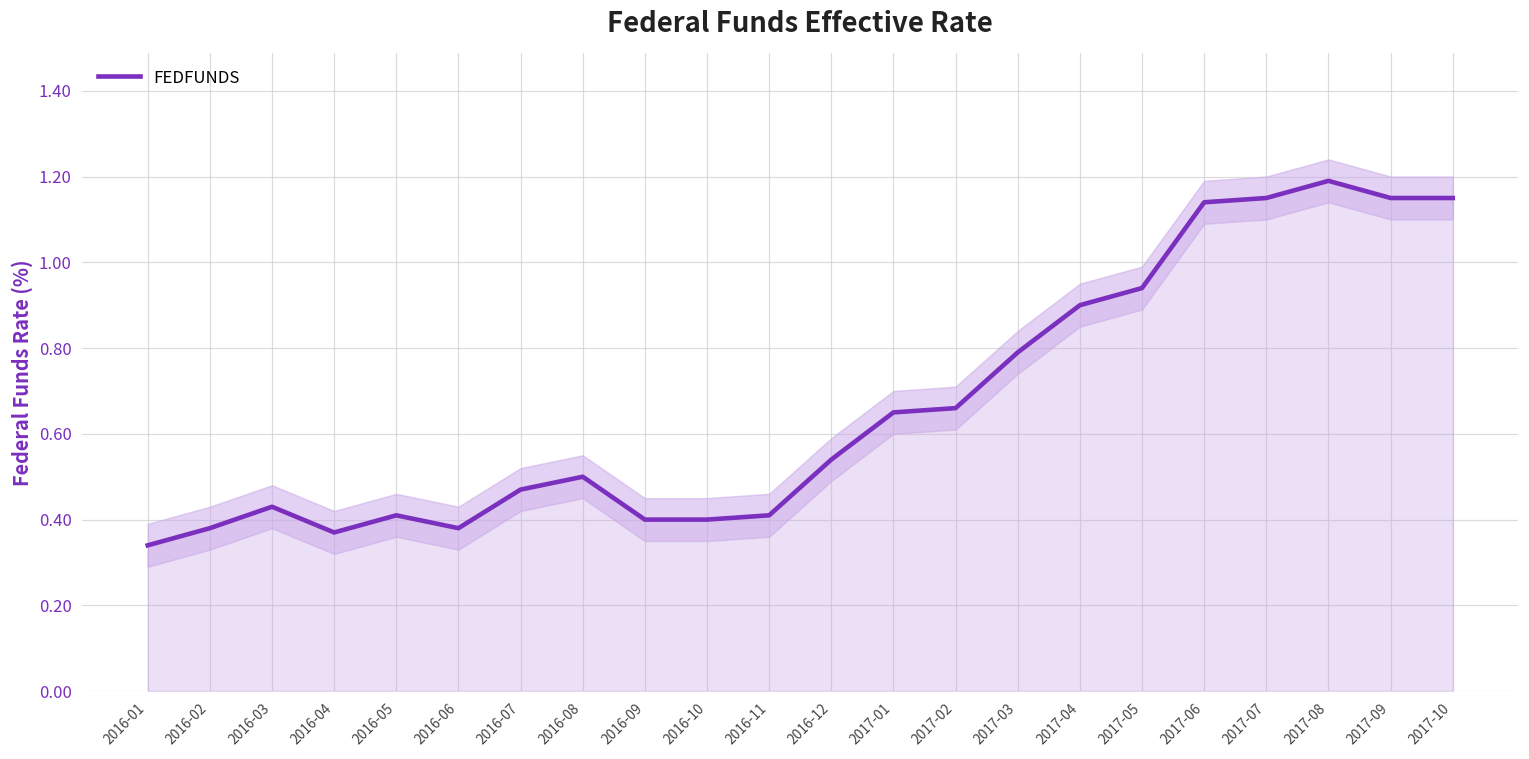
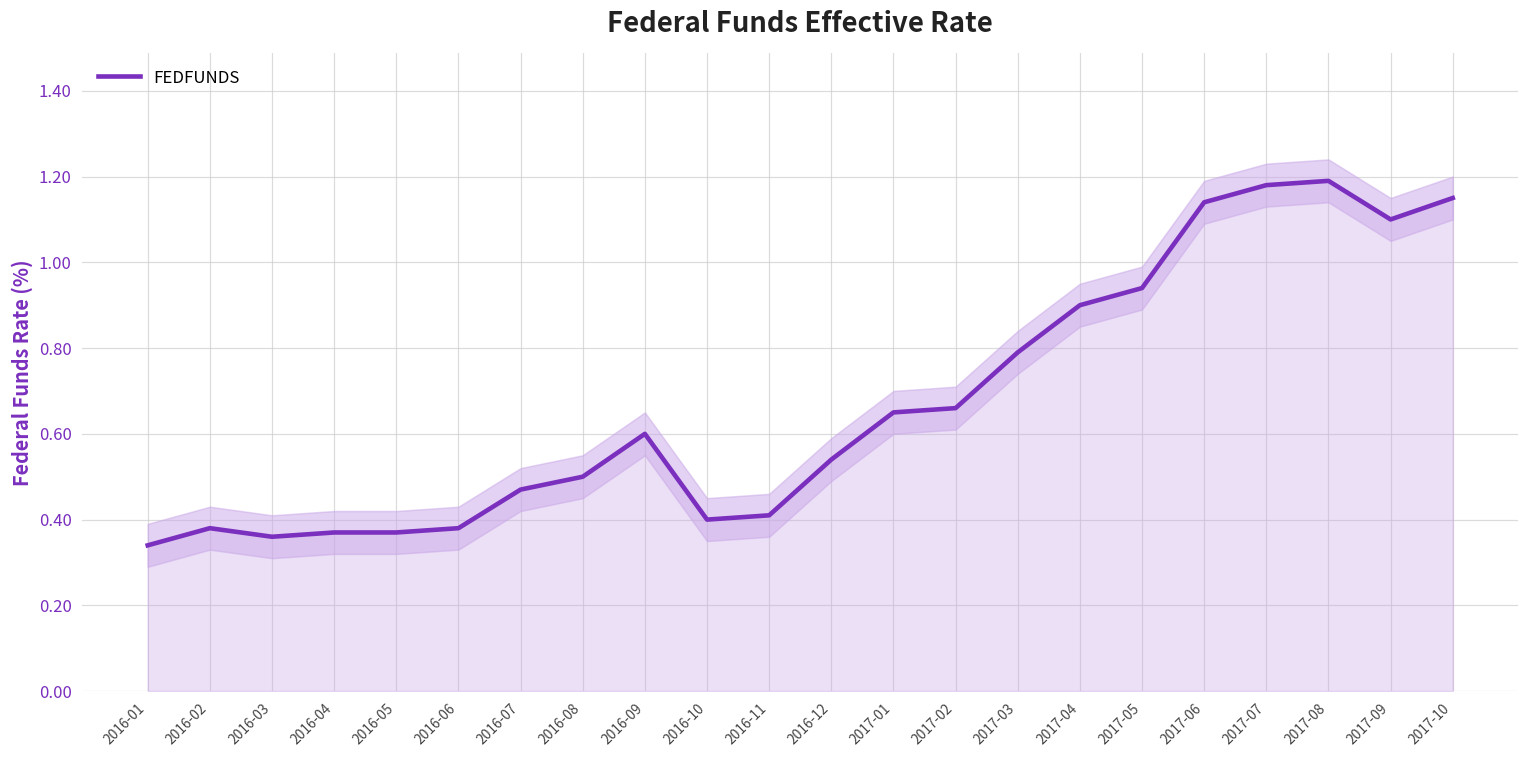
  {
    "FEDFUNDS": {
      "2016-01": 0.34,
      "2016-02": 0.38,
-     "2016-03": 0.43,
+     "2016-03": 0.36,
      "2016-04": 0.37,
-     "2016-05": 0.41,
+     "2016-05": 0.37,
      "2016-06": 0.38,
      "2016-07": 0.47,
      "2016-08": 0.50,
-     "2016-09": 0.4,
+     "2016-09": 0.6,
      "2016-10": 0.40,
      "2016-11": 0.41,
      "2016-12": 0.54,
      "2017-01": 0.65,
      "2017-02": 0.66,
      "2017-03": 0.79,
      "2017-04": 0.90,
      "2017-05": 0.94,
      "2017-06": 1.14,
-     "2017-07": 1.15,
+     "2017-07": 1.18,
      "2017-08": 1.19,
-     "2017-09": 1.15,
+     "2017-09": 1.10,
      "2017-10": 1.15
    }
  }
